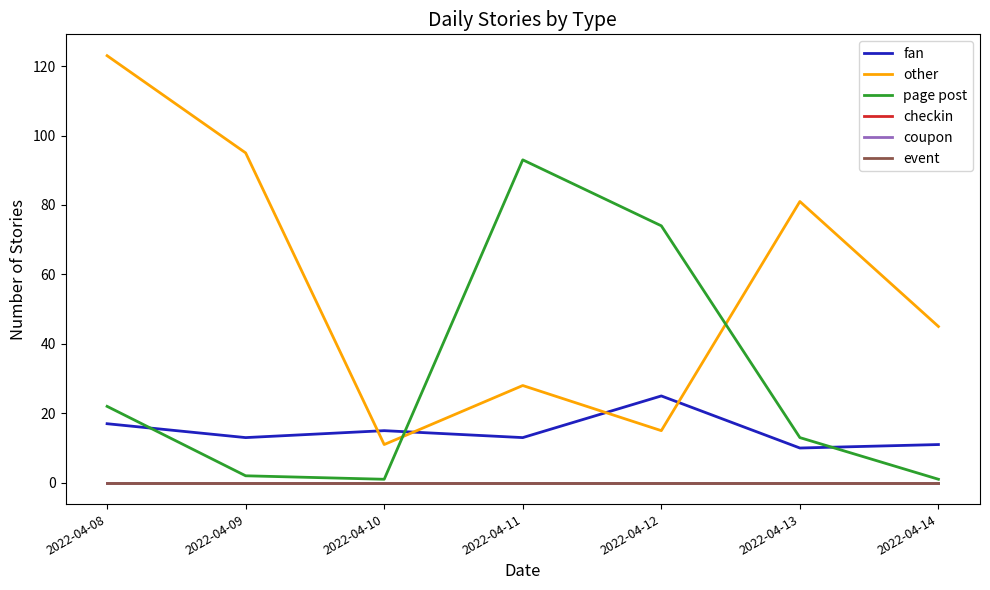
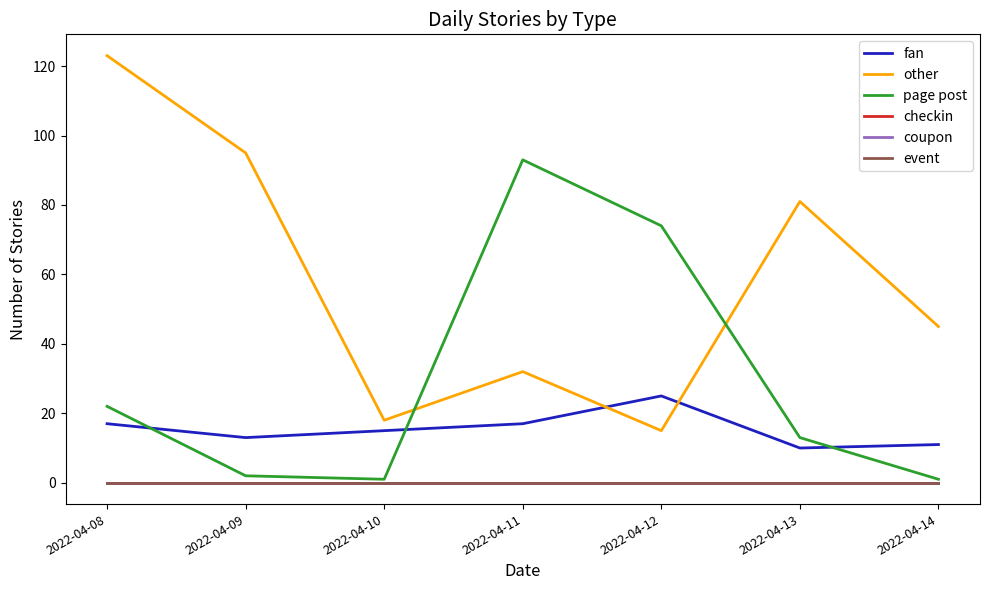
  {
    "fan": {
      "2022-04-08": 17,
      "2022-04-09": 13,
      "2022-04-10": 15,
-     "2022-04-11": 13,
+     "2022-04-11": 17,
      "2022-04-12": 25,
      "2022-04-13": 10,
      "2022-04-14": 11
    },
    "other": {
      "2022-04-08": 123,
      "2022-04-09": 95,
-     "2022-04-10": 11,
-     "2022-04-11": 28,
+     "2022-04-10": 18,
+     "2022-04-11": 32,
      "2022-04-12": 15,
      "2022-04-13": 81,
      "2022-04-14": 45
    },
    "page post": {
      "2022-04-08": 22,
      "2022-04-09": 2,
      "2022-04-10": 1,
      "2022-04-11": 93,
      "2022-04-12": 74,
      "2022-04-13": 13,
      "2022-04-14": 1
    },
    "event": {
      "2022-04-08": 0,
      "2022-04-09": 0,
      "2022-04-10": 0,
      "2022-04-11": 0,
      "2022-04-12": 0,
      "2022-04-13": 0,
      "2022-04-14": 0
    }
  }
